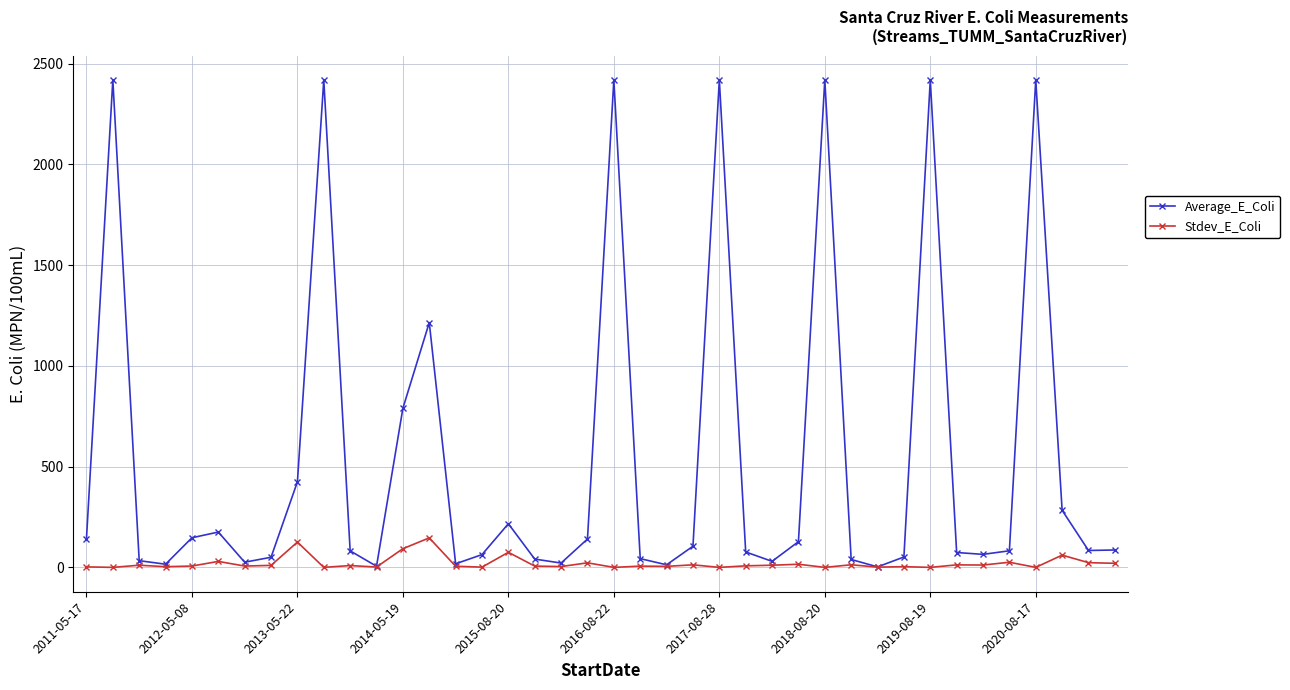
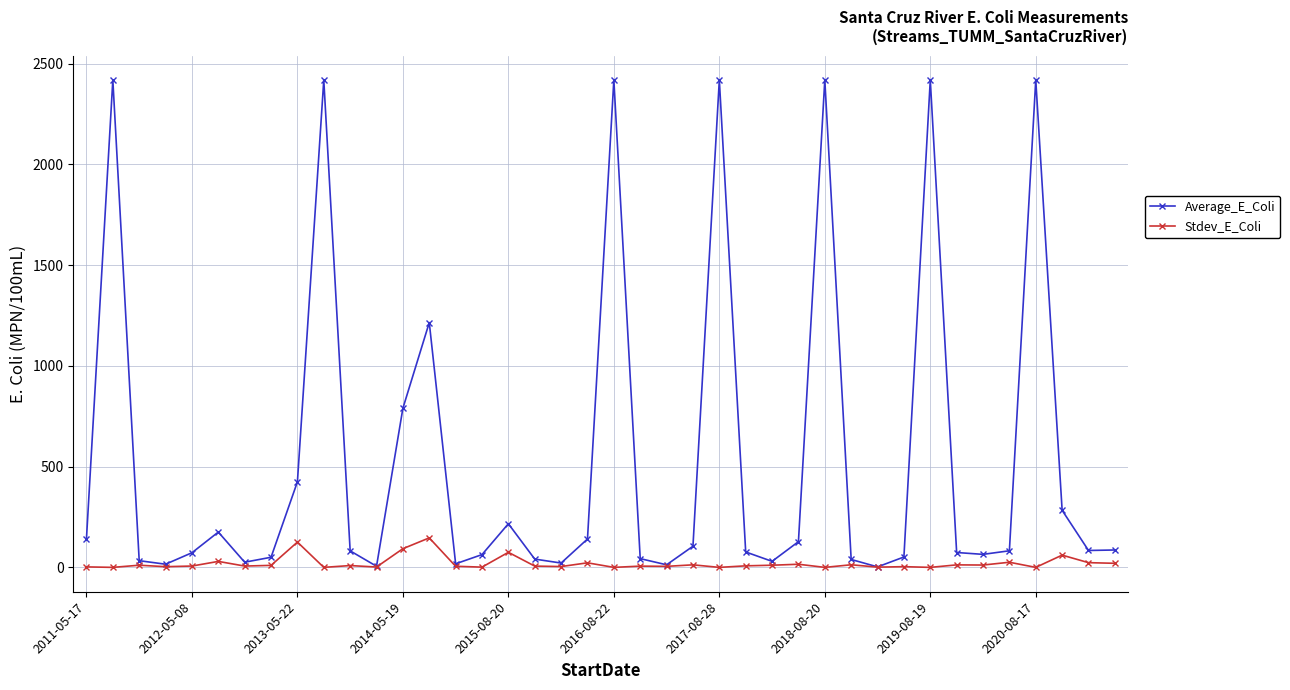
  {
    "Average_E_Coli": {
      "2011-05-17": 140,
-     "2012-05-08": 150,
+     "2012-05-08": 70,
      "2013-05-22": 420,
      "2014-05-19": 790,
      "2015-08-20": 220,
      "2016-08-22": 2420,
      "2017-08-28": 2420,
      "2018-08-20": 2420,
      "2019-08-19": 2420,
      "2020-08-17": 2420
    },
    "Stdev_E_Coli": {
      "2011-05-17": 0,
      "2012-05-08": 10,
      "2013-05-22": 130,
      "2014-05-19": 90,
      "2015-08-20": 70,
      "2016-08-22": 0,
      "2017-08-28": 0,
      "2018-08-20": 0,
      "2019-08-19": 0,
      "2020-08-17": 0
    }
  }
